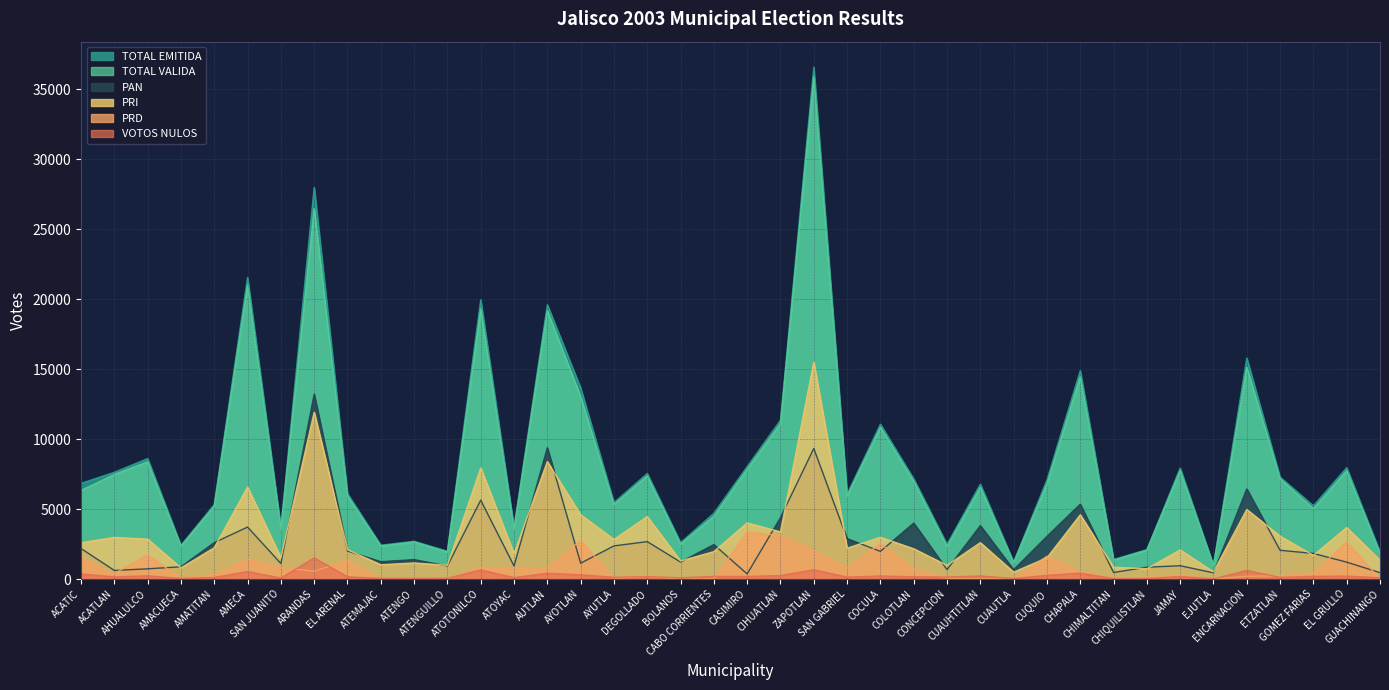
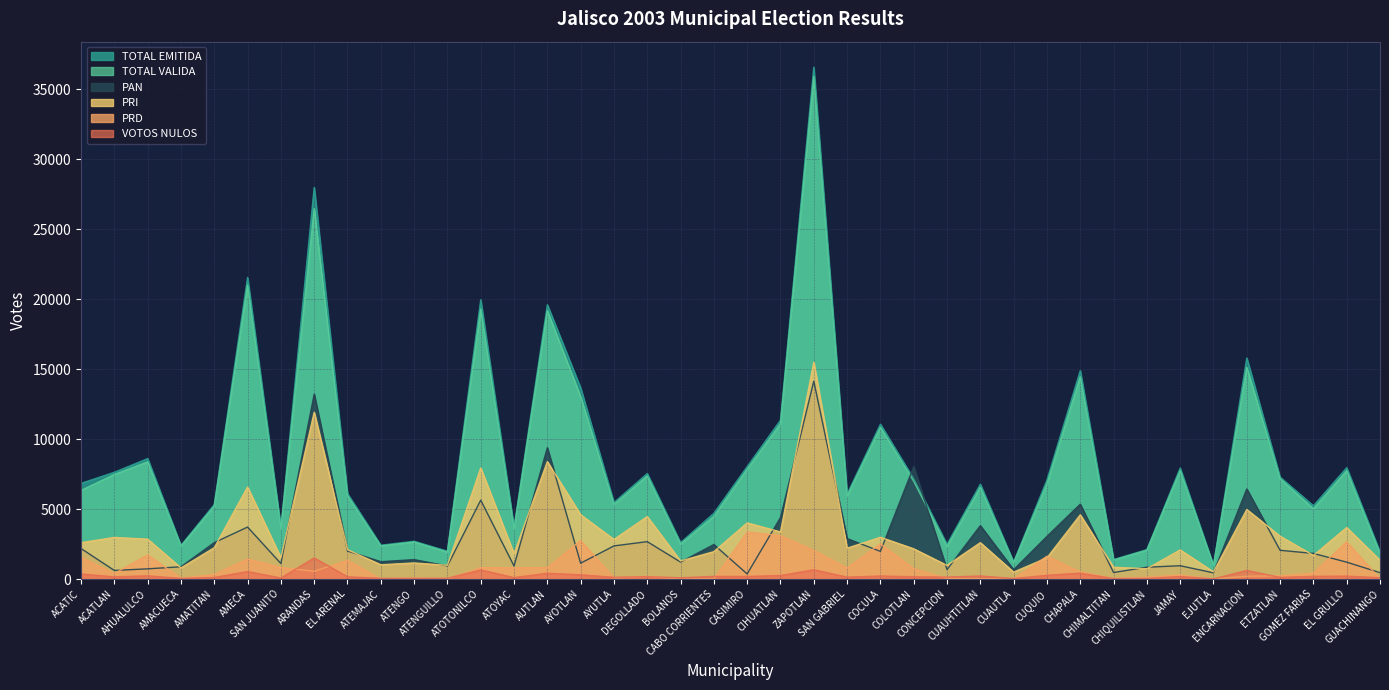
  {
    "PAN": {
      "ACATIC": 2200,
      "ACATLAN": 600,
      "AHUALULCO": 700,
      "AMATITAN": 2600,
      "AMECA": 3700,
      "SAN JUANITO": 1100,
      "ARANDAS": 13200,
      "ATEMAJAC": 1200,
      "ATENGO": 1400,
      "ATOTONILCO": 5600,
      "AUTLAN": 9400,
      "AYOTLAN": 1100,
      "AYUTLA": 2400,
      "DEGOLLADO": 2700,
      "CABO CORRIENTES": 2500,
      "CIHUATLAN": 4400,
-     "ZAPOTLAN": 9300,
+     "ZAPOTLAN": 14100,
      "SAN GABRIEL": 2900,
      "COCULA": 2000,
-     "COLOTLAN": 4000,
+     "COLOTLAN": 8000,
      "CONCEPCION": 700,
      "CUAUHTITLAN": 3800,
      "CUQUIO": 3000,
      "CHAPALA": 5400,
      "CHIMALTITAN": 500,
      "JAMAY": 1000,
      "ENCARNACION": 6400,
      "ETZATLAN": 2100,
      "EL GRULLO": 1200,
      "GUACHINANGO": 500
    }
  }
